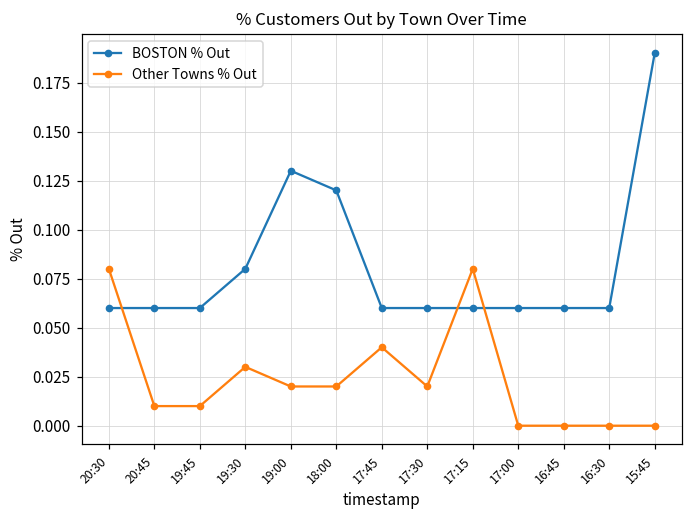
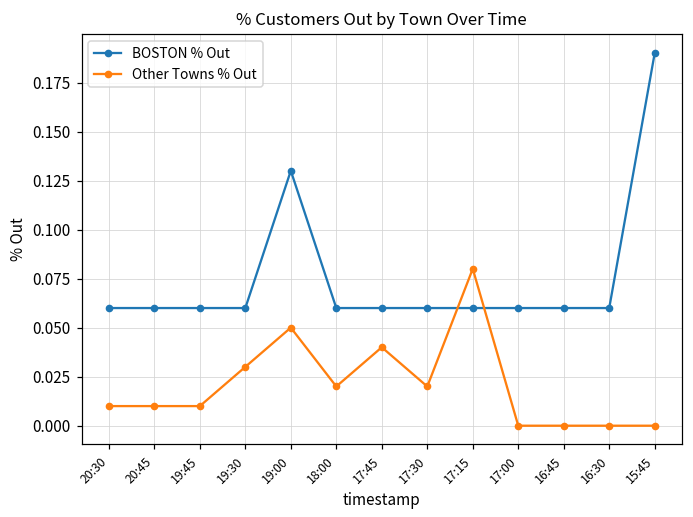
  {
    "BOSTON % Out": {
      "20:30": 0.06,
      "20:45": 0.06,
      "19:45": 0.06,
-     "19:30": 0.08,
+     "19:30": 0.06,
      "19:00": 0.13,
-     "18:00": 0.12,
+     "18:00": 0.06,
      "17:45": 0.06,
      "17:30": 0.06,
      "17:15": 0.06,
      "17:00": 0.06,
      "16:45": 0.06,
      "16:30": 0.06,
      "15:45": 0.19
    },
    "Other Towns % Out": {
-     "20:30": 0.08,
+     "20:30": 0.01,
      "20:45": 0.01,
      "19:45": 0.01,
      "19:30": 0.03,
-     "19:00": 0.02,
+     "19:00": 0.05,
      "18:00": 0.02,
      "17:45": 0.04,
      "17:30": 0.02,
      "17:15": 0.08,
      "17:00": 0.00,
      "16:45": 0.00,
      "16:30": 0.00,
      "15:45": 0.00
    }
  }
